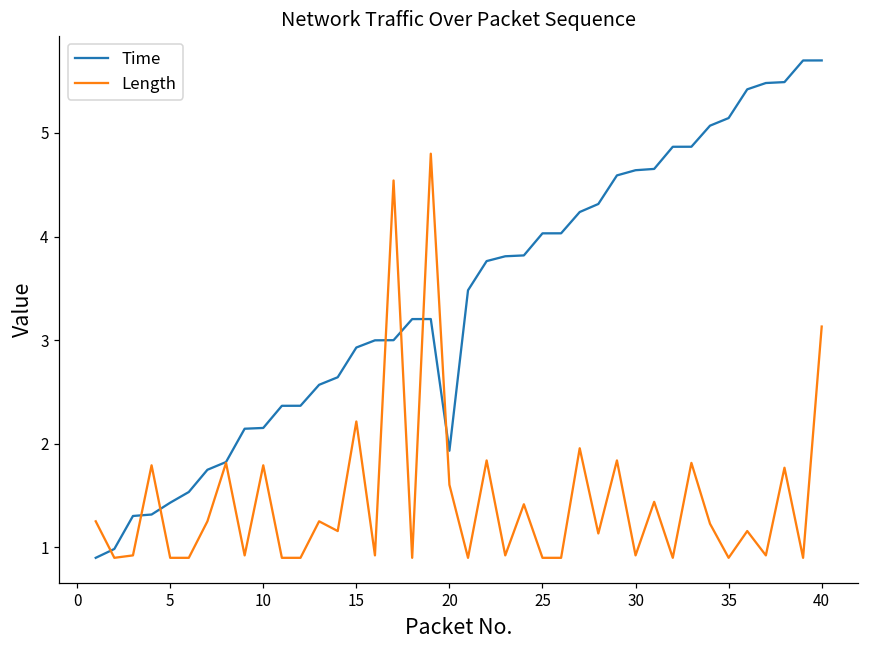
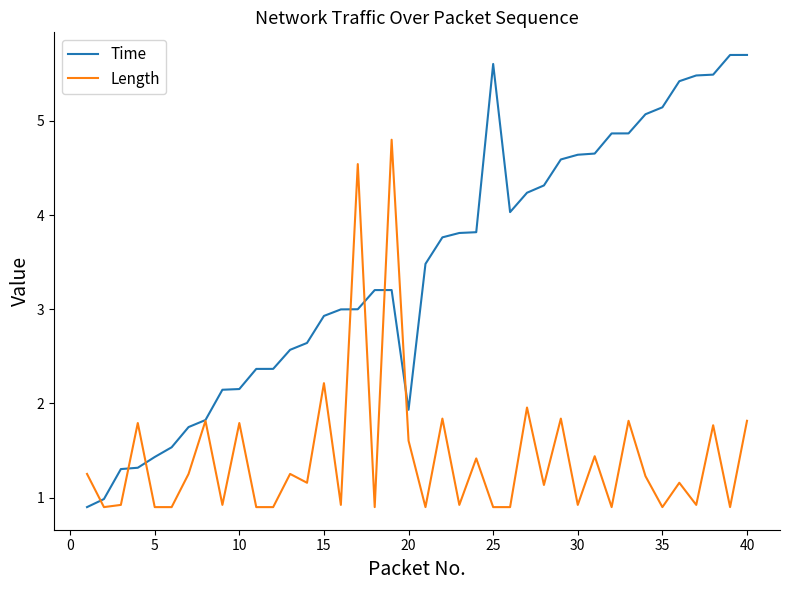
  {
    "Time": {
      "5": 1.4,
      "10": 2.2,
      "15": 2.9,
      "20": 1.9,
-     "25": 4.0,
+     "25": 5.6,
      "30": 4.6,
      "35": 5.1,
      "40": 5.7
    },
    "Length": {
      "5": 0.9,
      "10": 1.8,
      "15": 2.2,
      "20": 1.6,
      "25": 0.9,
      "30": 0.9,
      "35": 0.9,
-     "40": 3.1
+     "40": 1.8
    }
  }
